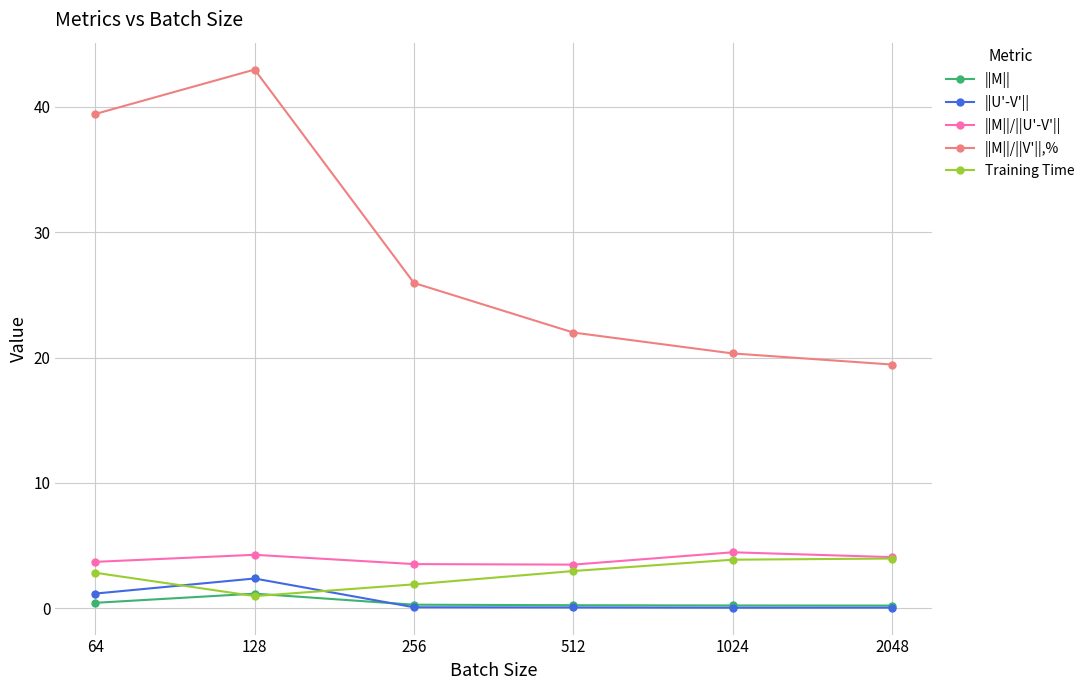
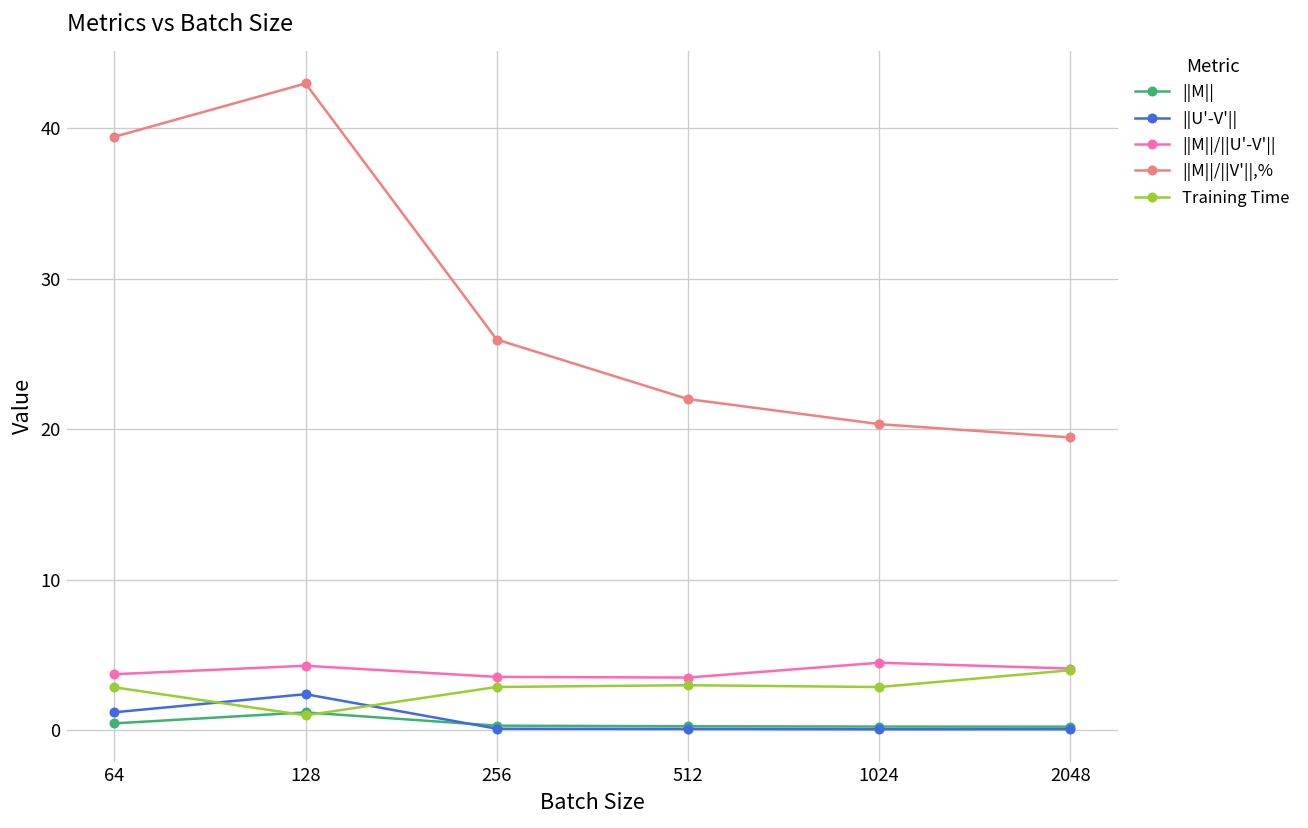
  {
    "||M||": {
      "64": 0.4,
      "256": 0.3
    },
    "||U'-V'||": {
      "64": 1.2,
      "128": 2.4,
      "256": 0.1
    },
    "Training Time": {
      "64": 2.8,
-     "256": 1.9,
+     "256": 2.9,
      "512": 3.0,
-     "1024": 3.9
+     "1024": 2.9
    }
  }
